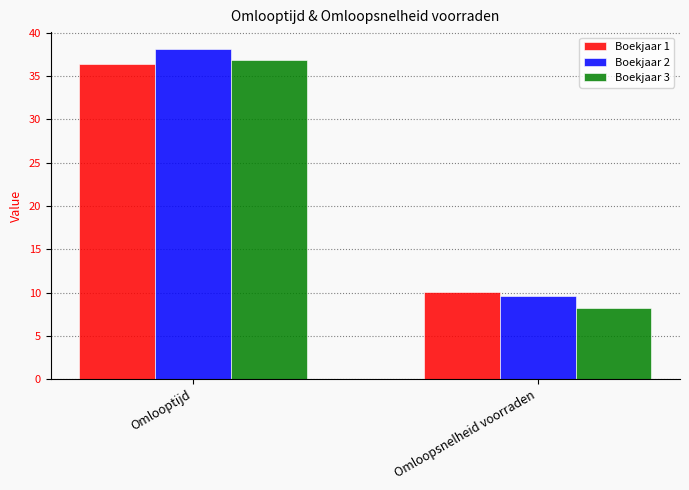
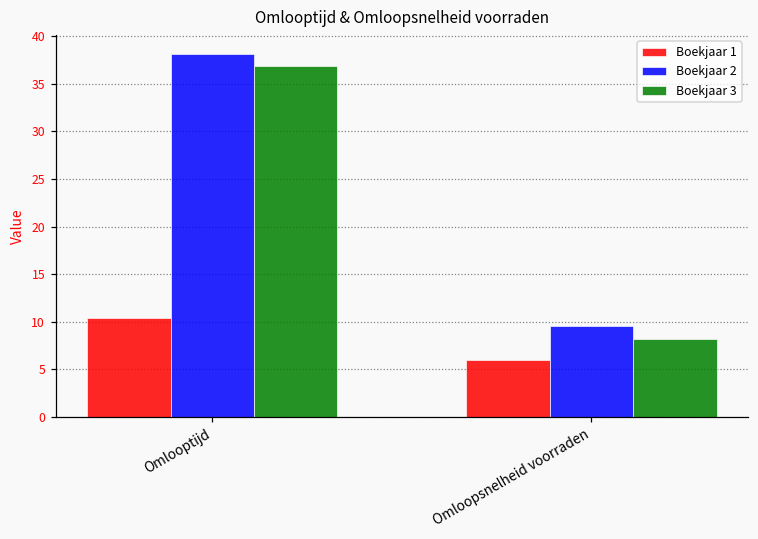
  {
    "Boekjaar 1": {
-     "Omlooptijd": 36,
-     "Omloopsnelheid voorraden": 10
+     "Omlooptijd": 10,
+     "Omloopsnelheid voorraden": 6
    },
    "Boekjaar 2": {
      "Omlooptijd": 38,
      "Omloopsnelheid voorraden": 10
    },
    "Boekjaar 3": {
      "Omlooptijd": 37,
      "Omloopsnelheid voorraden": 8
    }
  }
